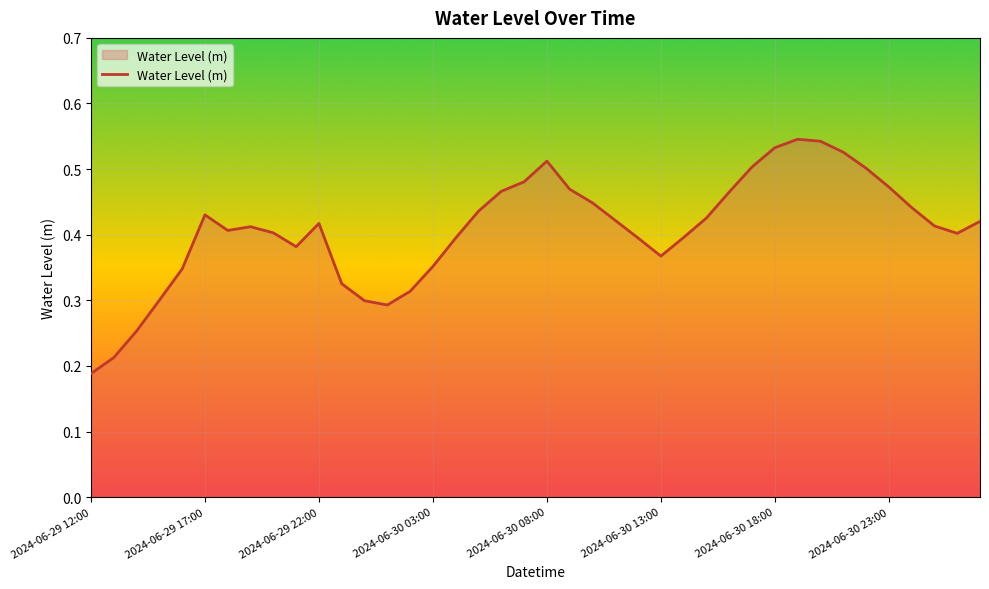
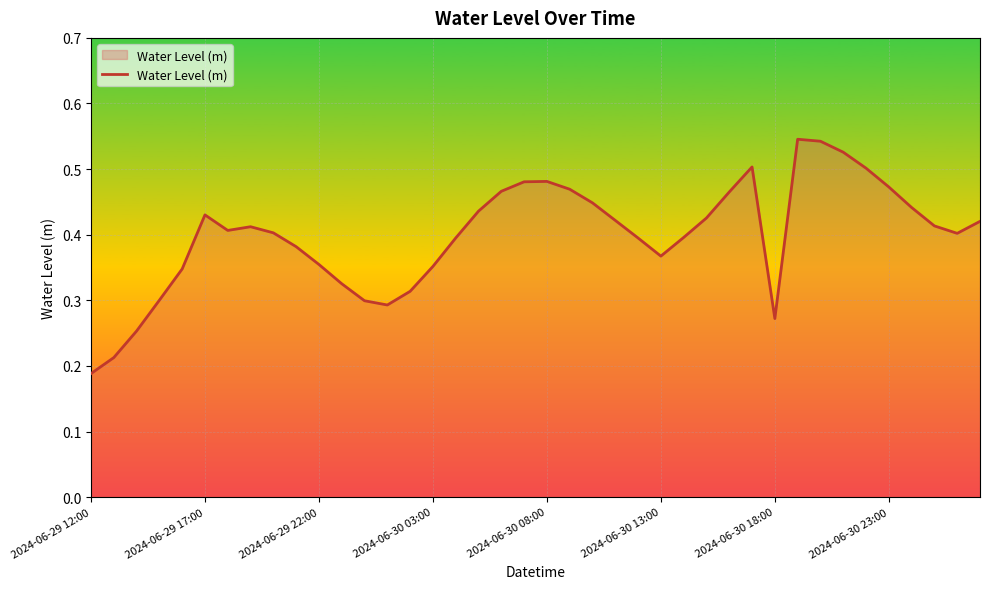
  {
    "2024-06-29 12:00": 0.19,
    "2024-06-29 17:00": 0.43,
-   "2024-06-29 22:00": 0.42,
+   "2024-06-29 22:00": 0.35,
    "2024-06-30 03:00": 0.35,
-   "2024-06-30 08:00": 0.51,
+   "2024-06-30 08:00": 0.48,
    "2024-06-30 13:00": 0.37,
-   "2024-06-30 18:00": 0.53,
+   "2024-06-30 18:00": 0.27,
    "2024-06-30 23:00": 0.47
  }
